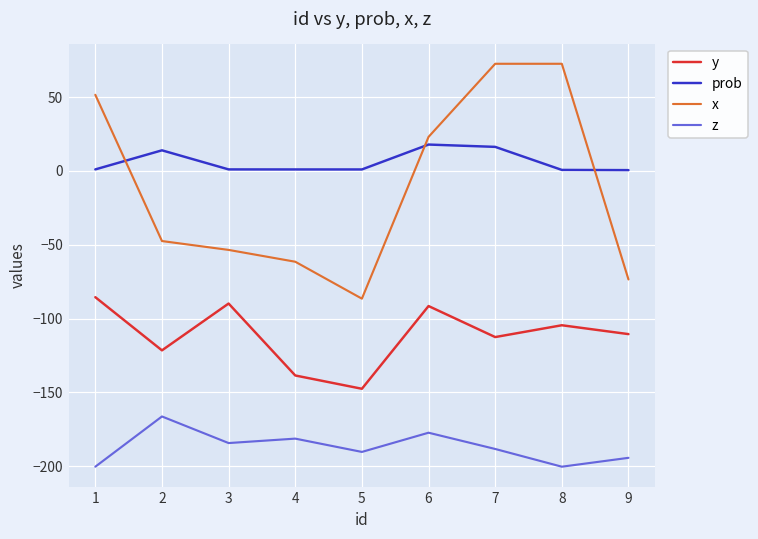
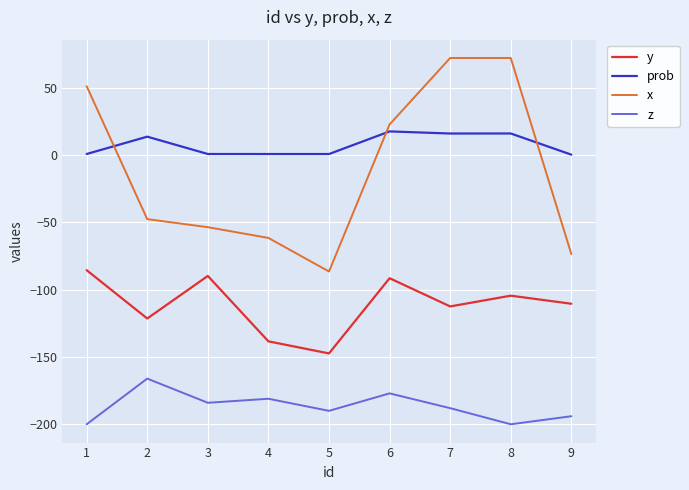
  {
    "y": {
      "1": -86,
      "2": -122,
      "3": -90,
      "4": -139,
      "5": -148,
      "6": -92,
      "7": -113,
      "8": -105,
      "9": -111
    },
    "prob": {
      "1": 1,
      "2": 14,
      "3": 1,
      "4": 1,
      "5": 1,
      "6": 18,
      "7": 16,
-     "8": 1,
+     "8": 16,
      "9": 1
    },
    "x": {
      "1": 52,
      "2": -48,
      "3": -54,
      "4": -62,
      "5": -87,
      "6": 23,
      "7": 73,
      "8": 73,
      "9": -74
    },
    "z": {
      "1": -200,
      "2": -166,
      "3": -184,
      "4": -181,
      "5": -190,
      "6": -177,
      "7": -188,
      "8": -200,
      "9": -194
    }
  }
